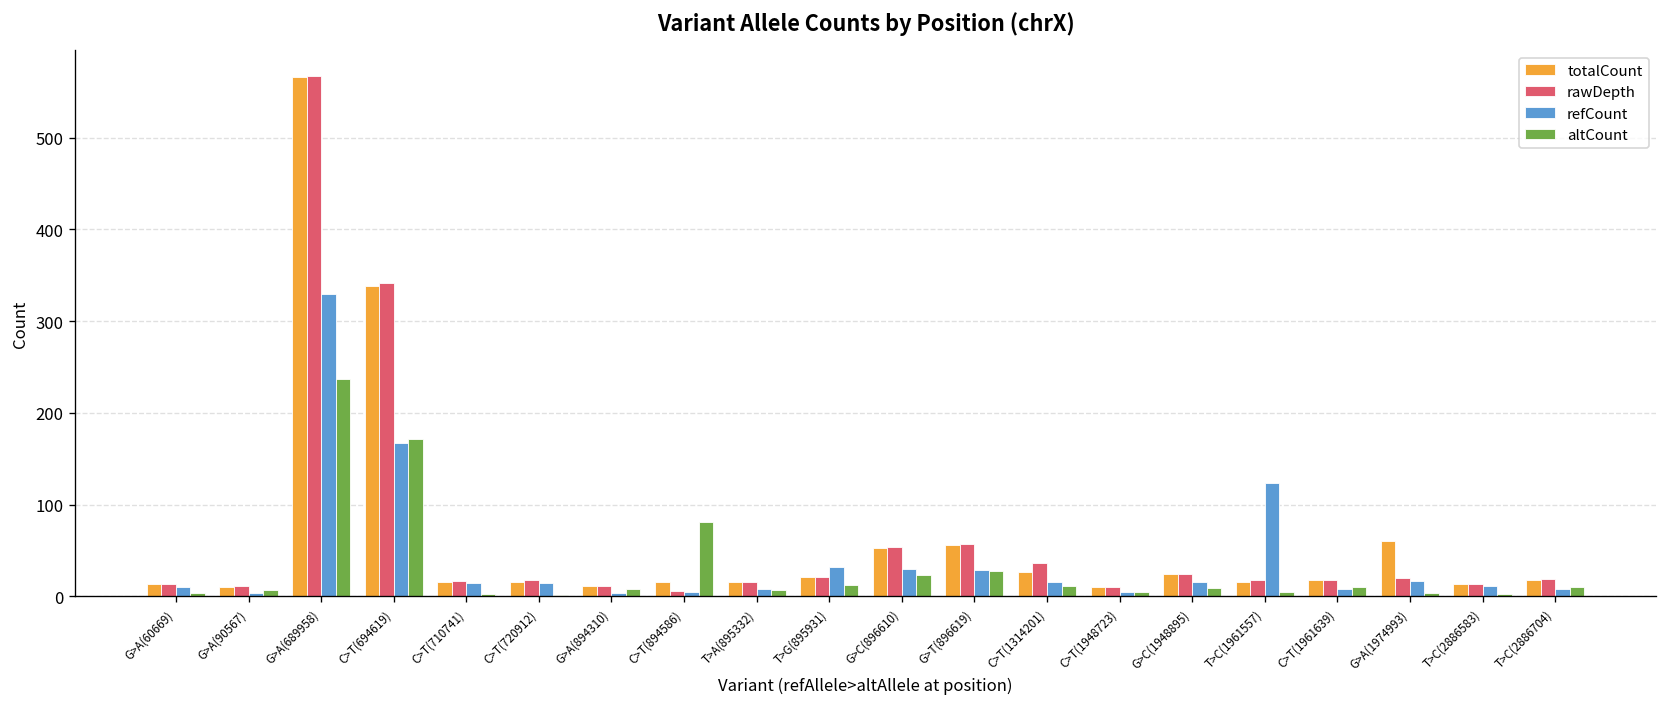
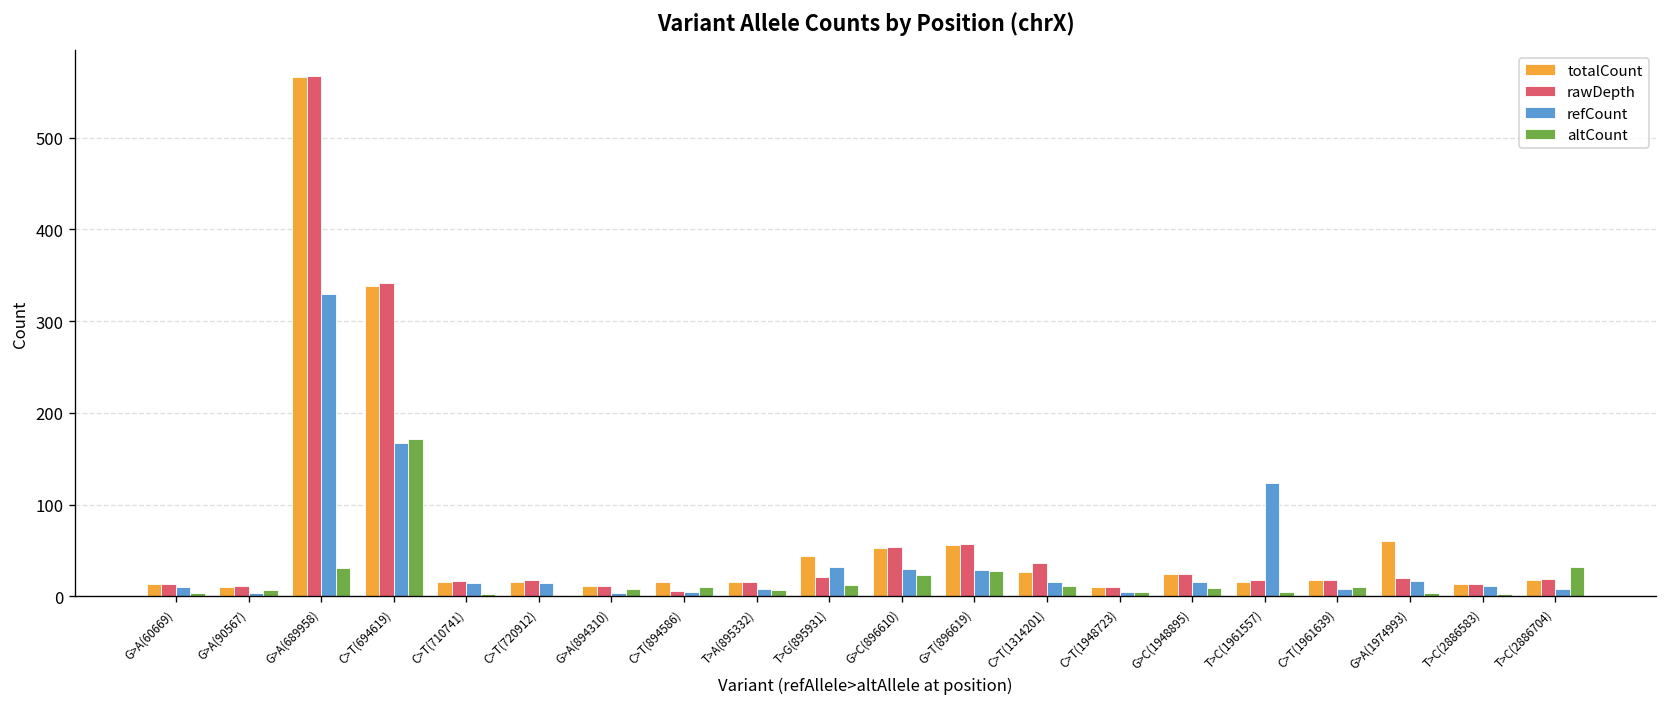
  {
    "totalCount": {
      "G>A(60669)": 10,
      "G>A(90567)": 10,
      "G>A(689958)": 570,
      "C>T(694619)": 340,
      "C>T(710741)": 20,
      "C>T(720912)": 20,
      "G>A(894310)": 10,
      "C>T(894586)": 20,
      "T>A(895332)": 20,
-     "T>G(895931)": 20,
+     "T>G(895931)": 40,
      "G>C(896610)": 50,
      "G>T(896619)": 60,
      "C>T(1314201)": 30,
      "C>T(1948723)": 10,
      "G>C(1948895)": 20,
      "T>C(1961557)": 20,
      "C>T(1961639)": 20,
      "G>A(1974993)": 60,
      "T>C(2886583)": 10,
      "T>C(2886704)": 20
    },
    "rawDepth": {
      "G>A(60669)": 10,
      "G>A(90567)": 10,
      "G>A(689958)": 570,
      "C>T(694619)": 340,
      "C>T(710741)": 20,
      "C>T(720912)": 20,
      "G>A(894310)": 10,
      "C>T(894586)": 10,
      "T>A(895332)": 20,
      "T>G(895931)": 20,
      "G>C(896610)": 50,
      "G>T(896619)": 60,
      "C>T(1314201)": 40,
      "C>T(1948723)": 10,
      "G>C(1948895)": 20,
      "T>C(1961557)": 20,
      "C>T(1961639)": 20,
      "G>A(1974993)": 20,
      "T>C(2886583)": 10,
      "T>C(2886704)": 20
    },
    "refCount": {
      "G>A(60669)": 10,
      "G>A(689958)": 330,
      "C>T(694619)": 170,
      "C>T(710741)": 10,
      "C>T(720912)": 10,
      "C>T(894586)": 10,
      "T>A(895332)": 10,
      "T>G(895931)": 30,
      "G>C(896610)": 30,
      "G>T(896619)": 30,
      "C>T(1314201)": 20,
      "C>T(1948723)": 10,
      "G>C(1948895)": 20,
      "T>C(1961557)": 120,
      "C>T(1961639)": 10,
      "G>A(1974993)": 20,
      "T>C(2886583)": 10,
      "T>C(2886704)": 10
    },
    "altCount": {
      "G>A(90567)": 10,
-     "G>A(689958)": 240,
+     "G>A(689958)": 30,
      "C>T(694619)": 170,
      "G>A(894310)": 10,
-     "C>T(894586)": 80,
+     "C>T(894586)": 10,
      "T>A(895332)": 10,
      "T>G(895931)": 10,
      "G>C(896610)": 20,
      "G>T(896619)": 30,
      "C>T(1314201)": 10,
      "C>T(1948723)": 10,
      "G>C(1948895)": 10,
      "T>C(1961557)": 10,
      "C>T(1961639)": 10,
-     "T>C(2886704)": 10
+     "T>C(2886704)": 30
    }
  }
